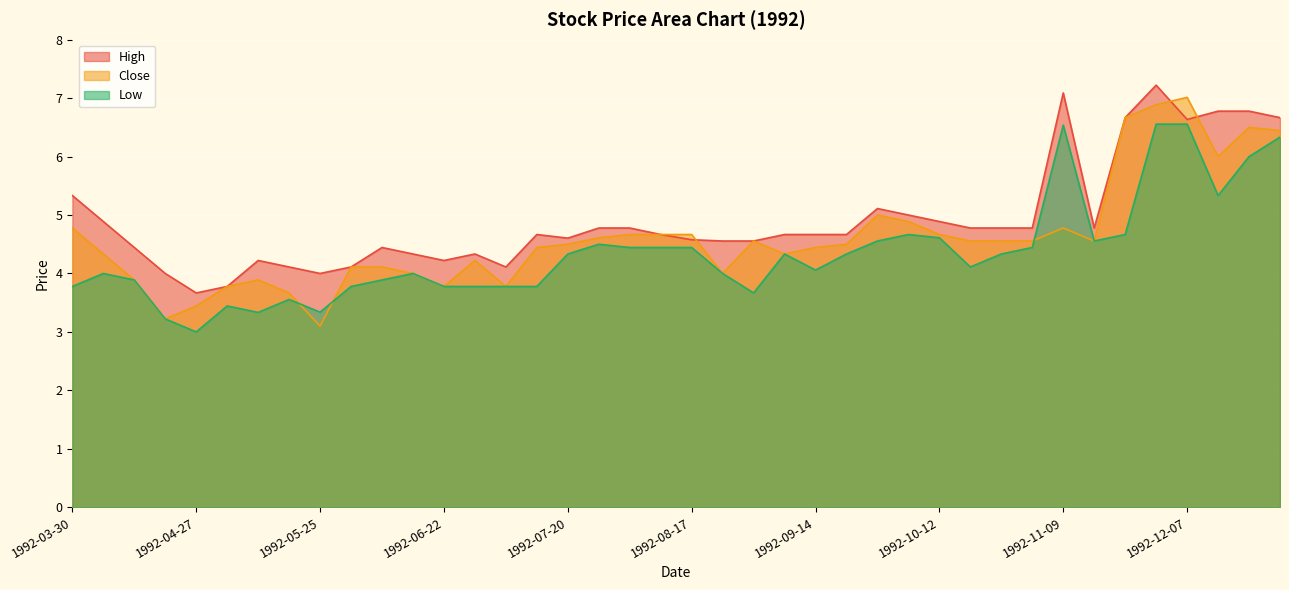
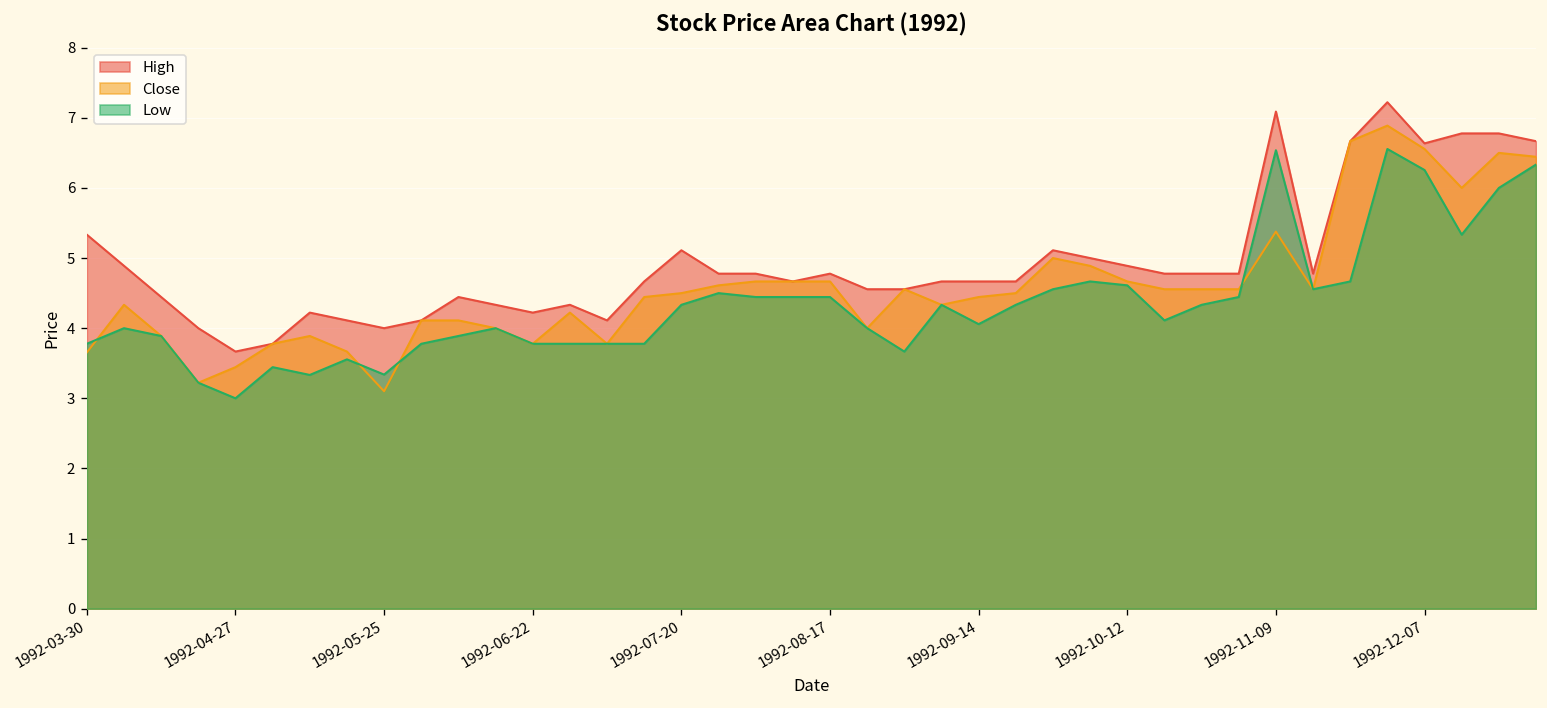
  {
    "High": {
      "1992-03-30": 5.3,
      "1992-04-27": 3.7,
      "1992-05-25": 4.0,
      "1992-06-22": 4.2,
-     "1992-07-20": 4.6,
-     "1992-08-17": 4.6,
+     "1992-07-20": 5.1,
+     "1992-08-17": 4.8,
      "1992-09-14": 4.7,
      "1992-10-12": 4.9,
      "1992-11-09": 7.1,
      "1992-12-07": 6.6
    },
    "Close": {
-     "1992-03-30": 4.8,
+     "1992-03-30": 3.7,
      "1992-04-27": 3.4,
      "1992-05-25": 3.1,
      "1992-07-20": 4.5,
      "1992-08-17": 4.7,
      "1992-09-14": 4.4,
      "1992-10-12": 4.7,
-     "1992-11-09": 4.8,
-     "1992-12-07": 7.0
+     "1992-11-09": 5.4,
+     "1992-12-07": 6.6
    },
    "Low": {
      "1992-03-30": 3.8,
      "1992-04-27": 3.0,
      "1992-05-25": 3.3,
      "1992-07-20": 4.3,
      "1992-08-17": 4.4,
      "1992-09-14": 4.1,
      "1992-10-12": 4.6,
      "1992-11-09": 6.5,
-     "1992-12-07": 6.6
+     "1992-12-07": 6.3
    }
  }
